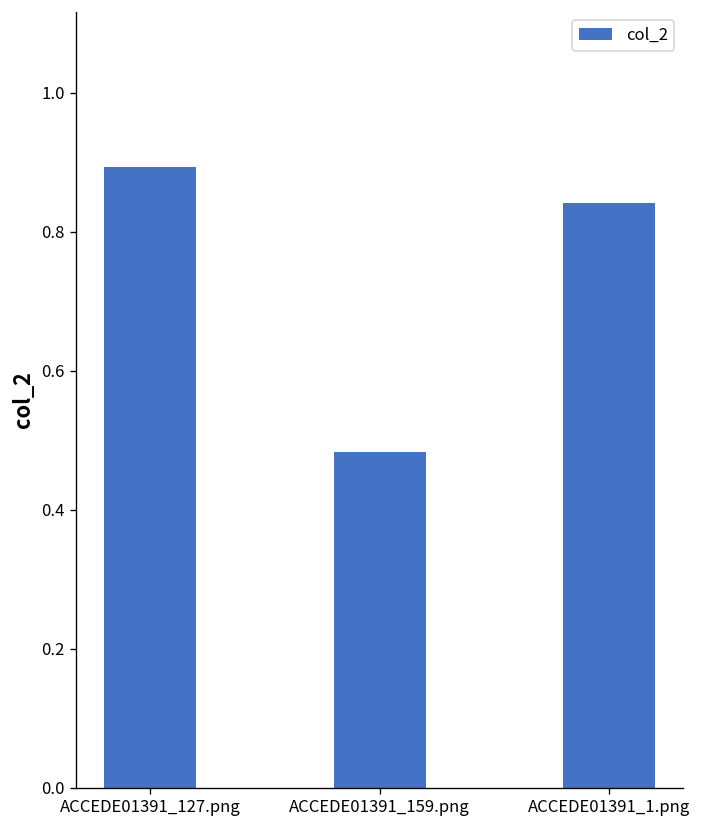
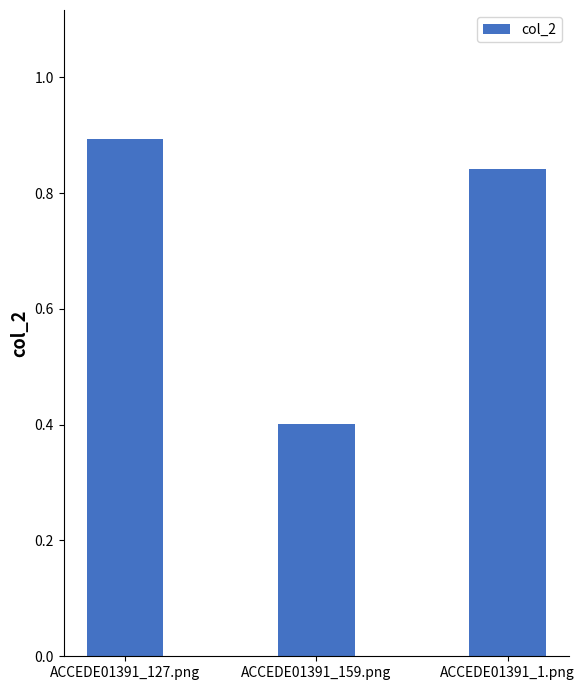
  {
    "ACCEDE01391_127.png": 0.89,
-   "ACCEDE01391_159.png": 0.48,
+   "ACCEDE01391_159.png": 0.40,
    "ACCEDE01391_1.png": 0.84
  }
